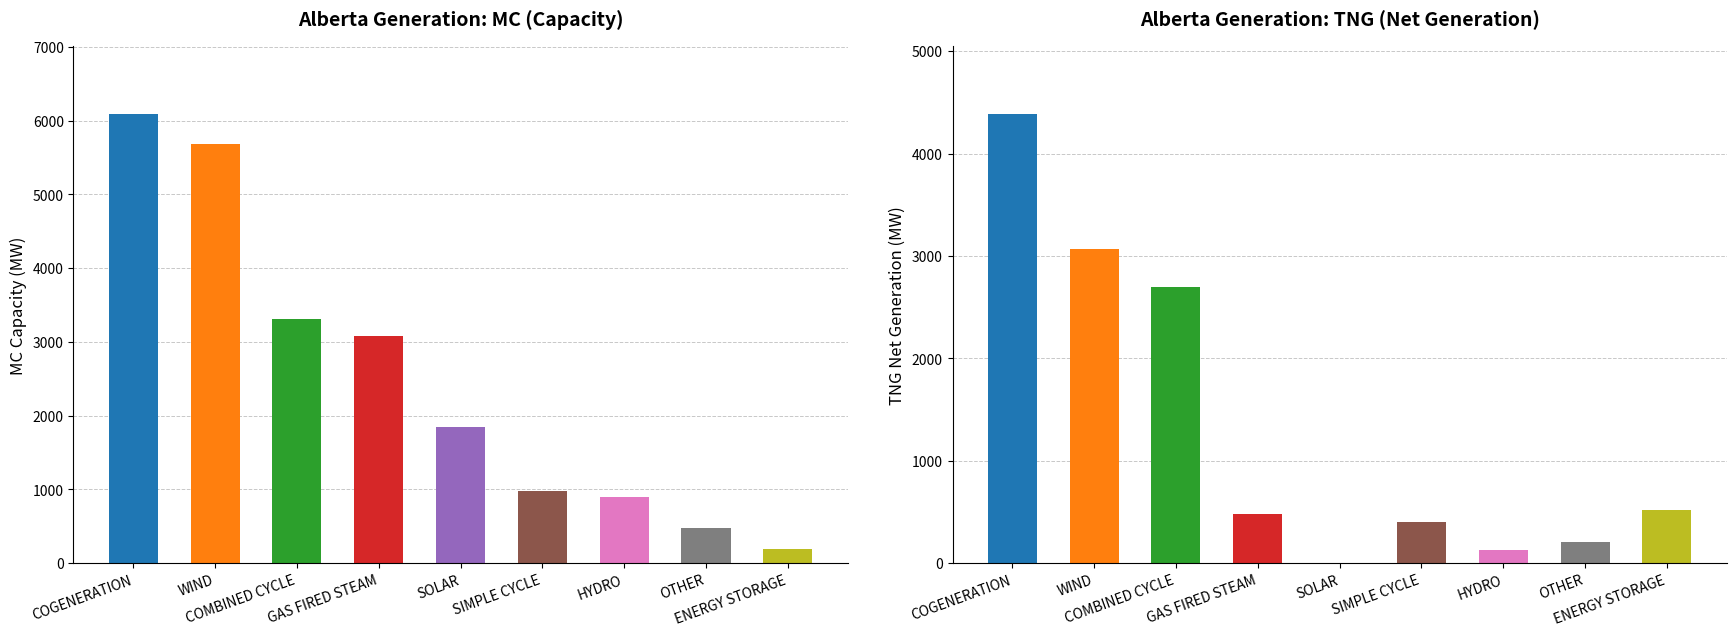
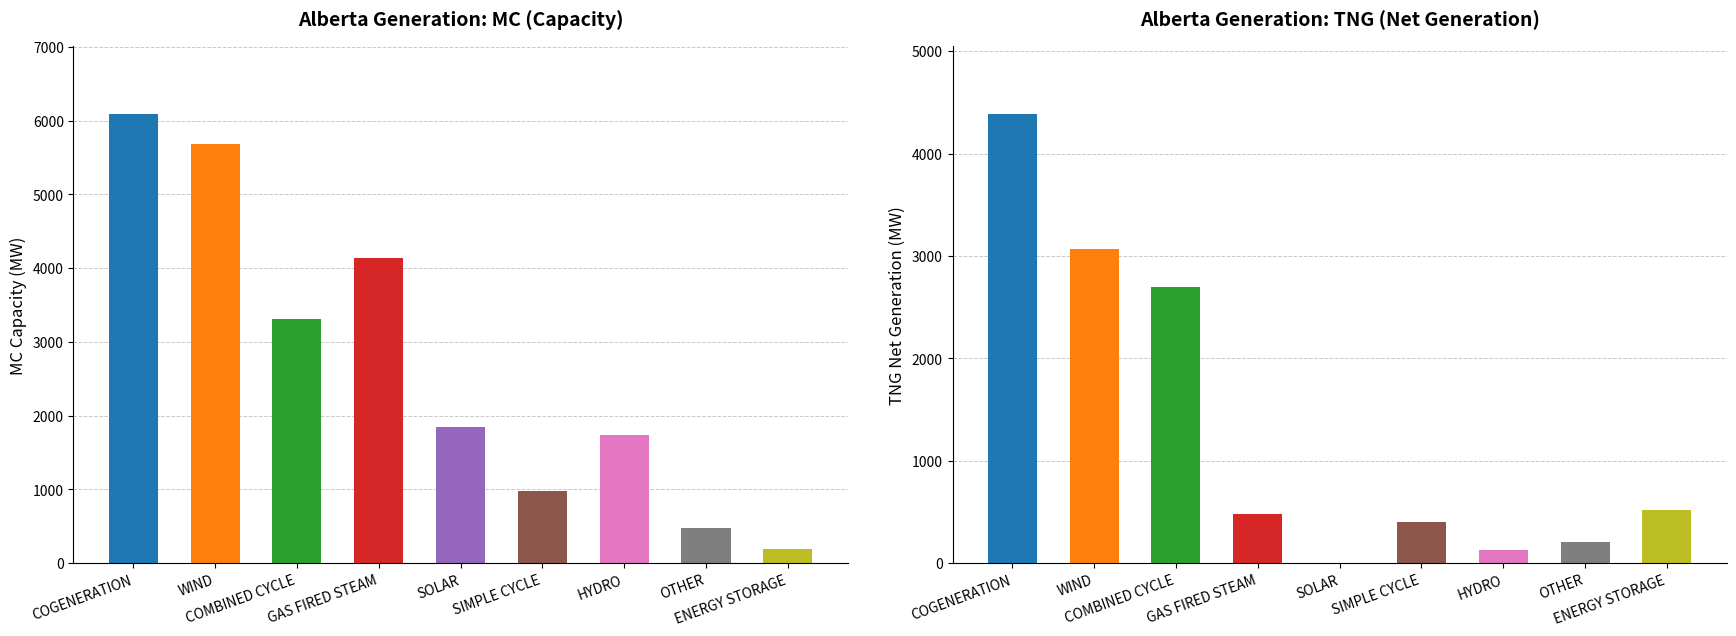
  {
    "Alberta Generation: MC (Capacity)": {
      "COGENERATION": 6100,
      "WIND": 5700,
      "COMBINED CYCLE": 3300,
-     "GAS FIRED STEAM": 3100,
+     "GAS FIRED STEAM": 4100,
      "SOLAR": 1900,
      "SIMPLE CYCLE": 1000,
-     "HYDRO": 900,
+     "HYDRO": 1700,
      "OTHER": 500,
      "ENERGY STORAGE": 200
    },
    "Alberta Generation: TNG (Net Generation)": {
      "COGENERATION": 4390,
      "WIND": 3070,
      "COMBINED CYCLE": 2690,
      "GAS FIRED STEAM": 490,
      "SOLAR": 0,
      "SIMPLE CYCLE": 400,
      "HYDRO": 130,
      "OTHER": 210,
      "ENERGY STORAGE": 520
    }
  }
